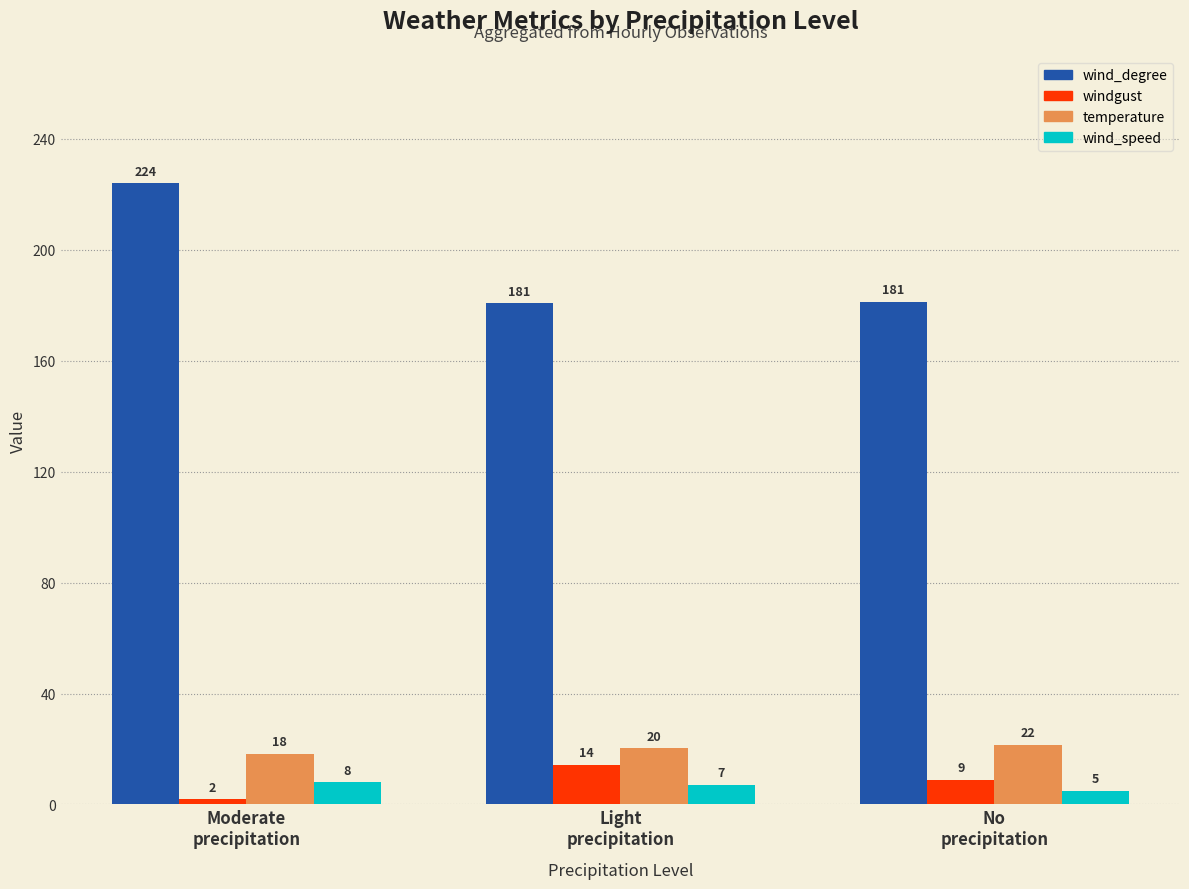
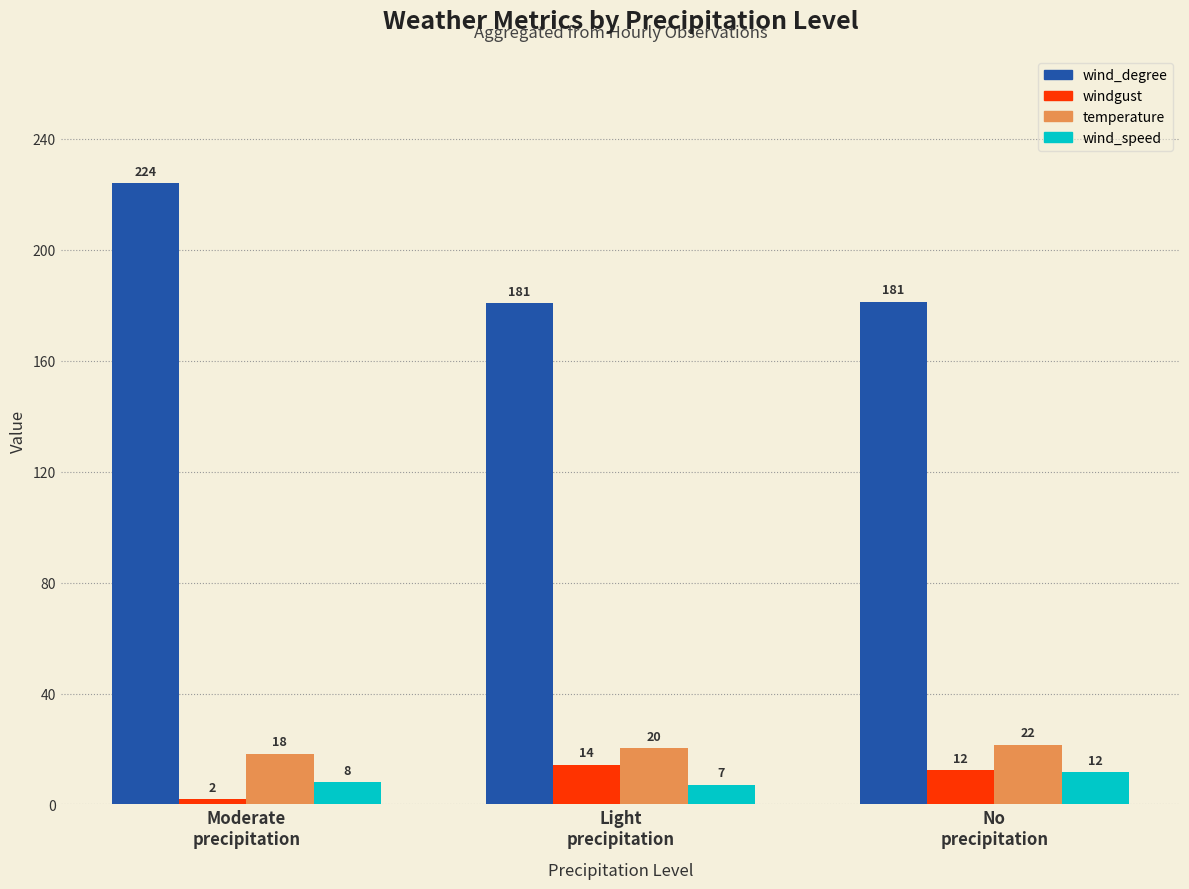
  {
    "wind_degree": {
      "Moderate precipitation": 224,
      "Light precipitation": 181,
      "No precipitation": 181
    },
    "windgust": {
      "Moderate precipitation": 2,
      "Light precipitation": 14,
-     "No precipitation": 9
+     "No precipitation": 12
    },
    "temperature": {
      "Moderate precipitation": 18,
      "Light precipitation": 20,
      "No precipitation": 22
    },
    "wind_speed": {
      "Moderate precipitation": 8,
      "Light precipitation": 7,
-     "No precipitation": 5
+     "No precipitation": 12
    }
  }
